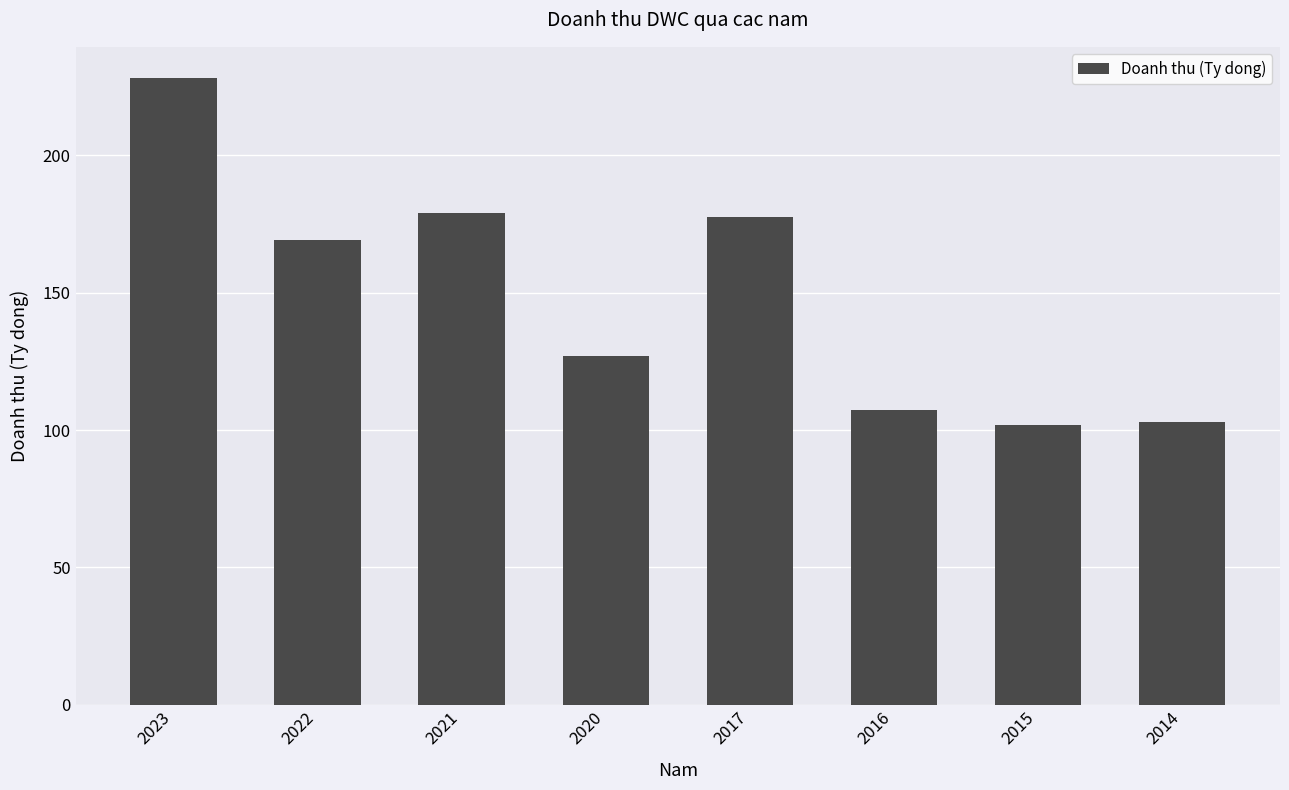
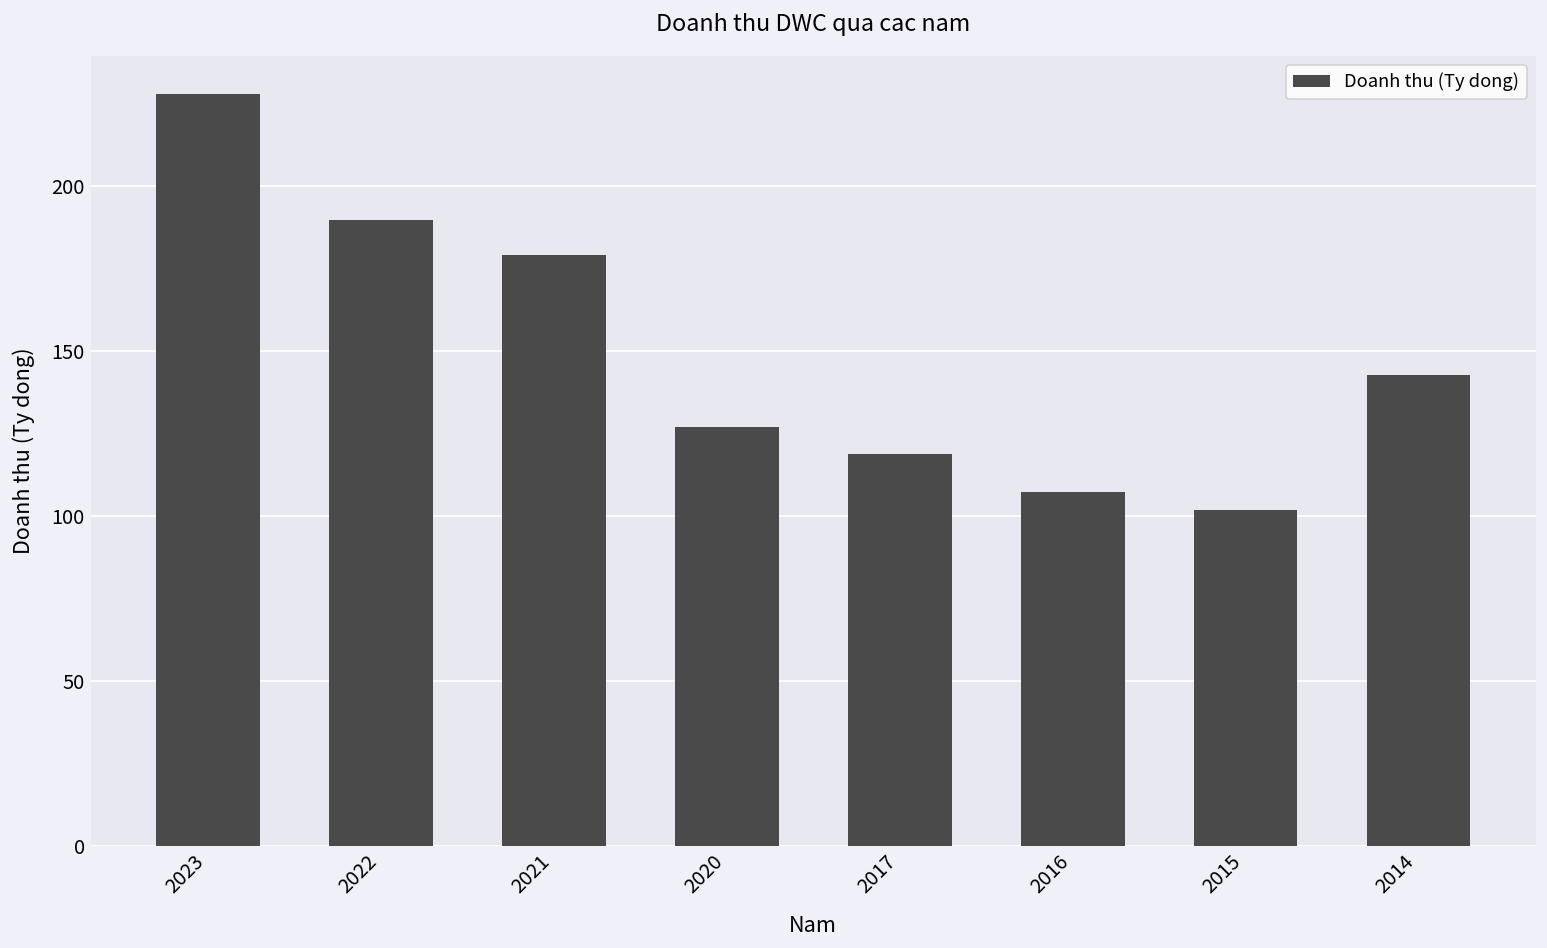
  {
    "2023": 228,
-   "2022": 169,
+   "2022": 190,
    "2021": 179,
    "2020": 127,
-   "2017": 178,
+   "2017": 119,
    "2016": 107,
    "2015": 102,
-   "2014": 103
+   "2014": 143
  }
